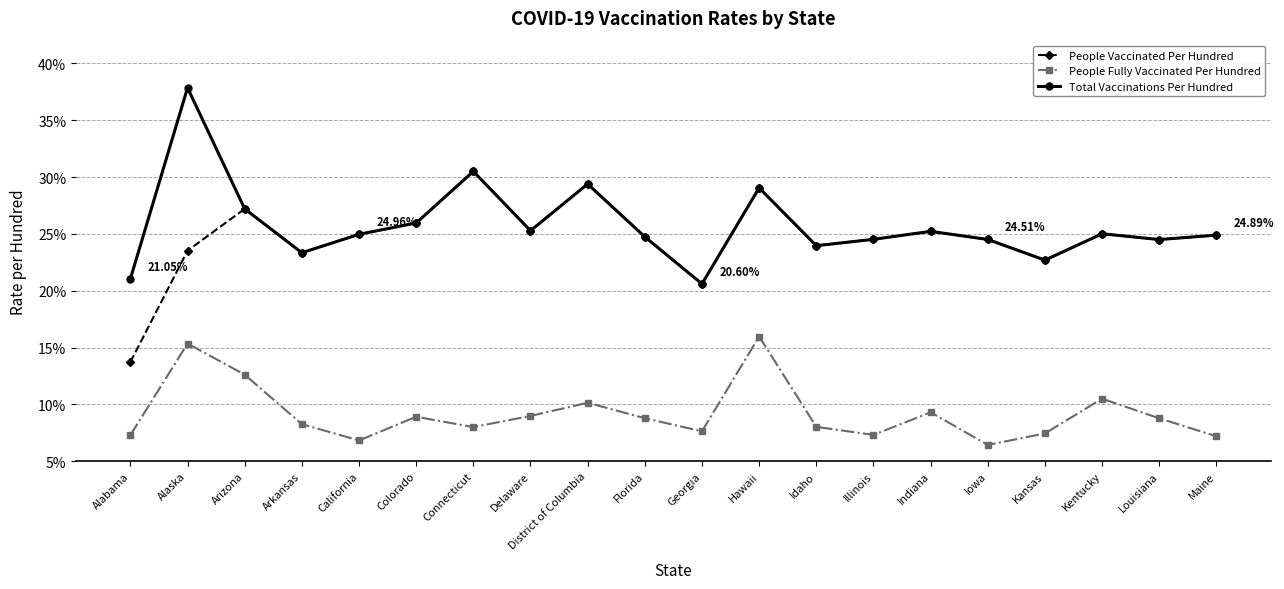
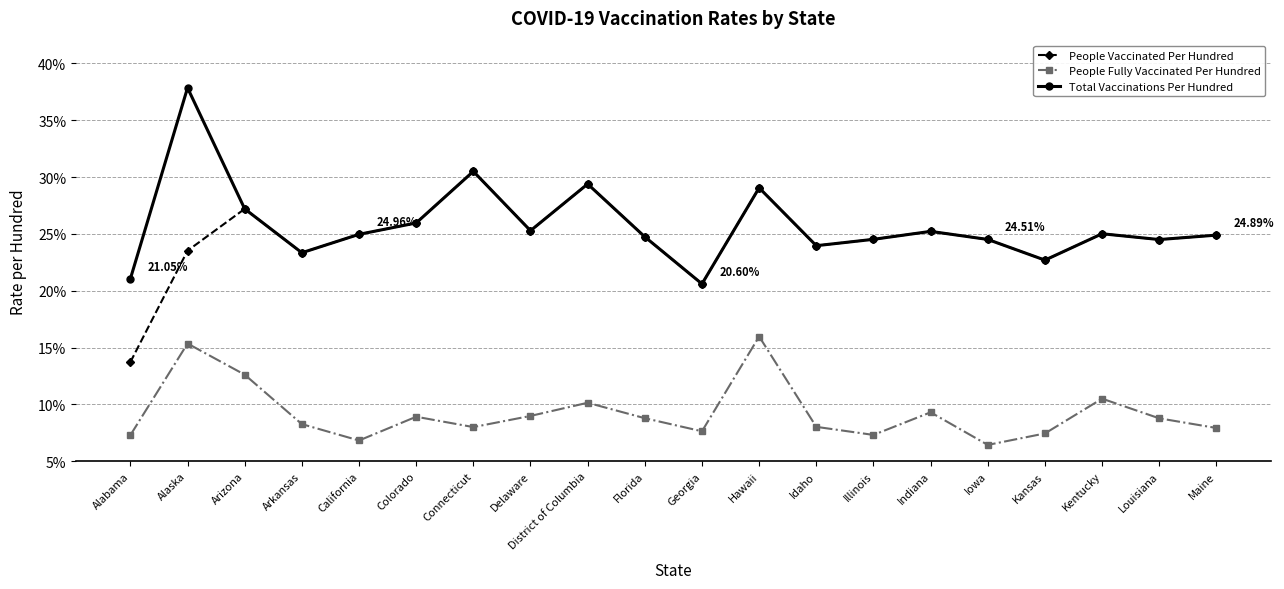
  {
    "People Fully Vaccinated Per Hundred": {
      "Alabama": "7.3%",
      "Alaska": "15.4%",
      "Arizona": "12.6%",
      "Arkansas": "8.3%",
      "California": "6.8%",
      "Colorado": "8.9%",
      "Connecticut": "8.0%",
      "Delaware": "9.0%",
      "District of Columbia": "10.1%",
      "Florida": "8.8%",
      "Georgia": "7.6%",
      "Hawaii": "16.0%",
      "Idaho": "8.0%",
      "Illinois": "7.3%",
      "Indiana": "9.3%",
      "Iowa": "6.4%",
      "Kansas": "7.4%",
      "Kentucky": "10.5%",
      "Louisiana": "8.8%",
-     "Maine": "7.2%"
+     "Maine": "7.9%"
    }
  }
